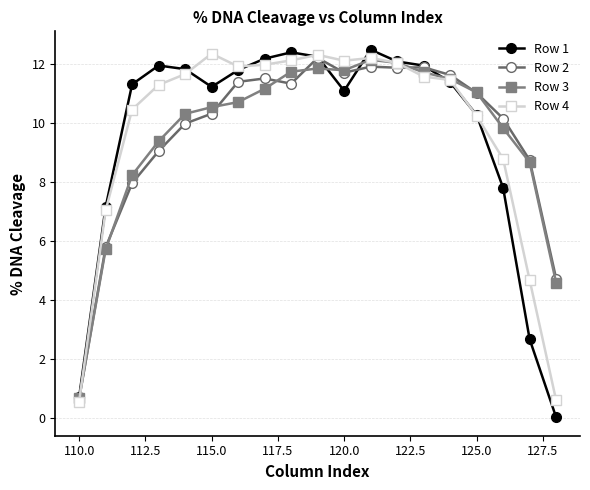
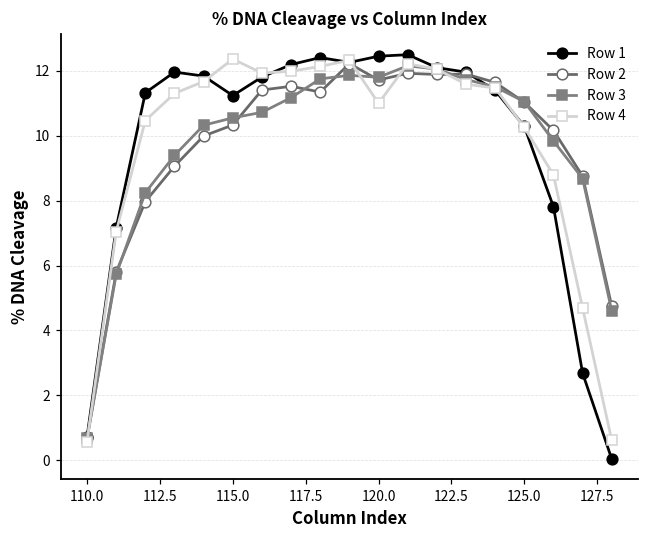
  {
    "Row 1": {
      "115.0": 11.2,
-     "120.0": 11.1
+     "120.0": 12.5
    },
    "Row 4": {
      "110.0": 0.6,
      "115.0": 12.4,
-     "120.0": 12.1
+     "120.0": 11.0
    }
  }
